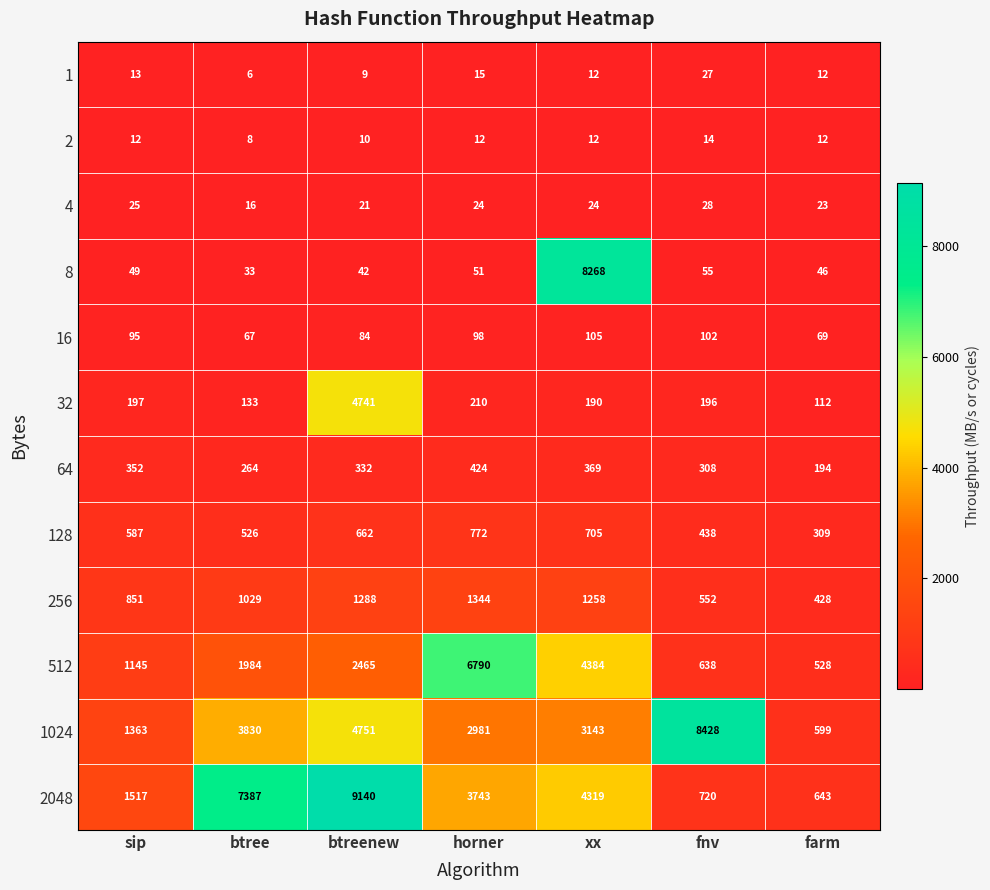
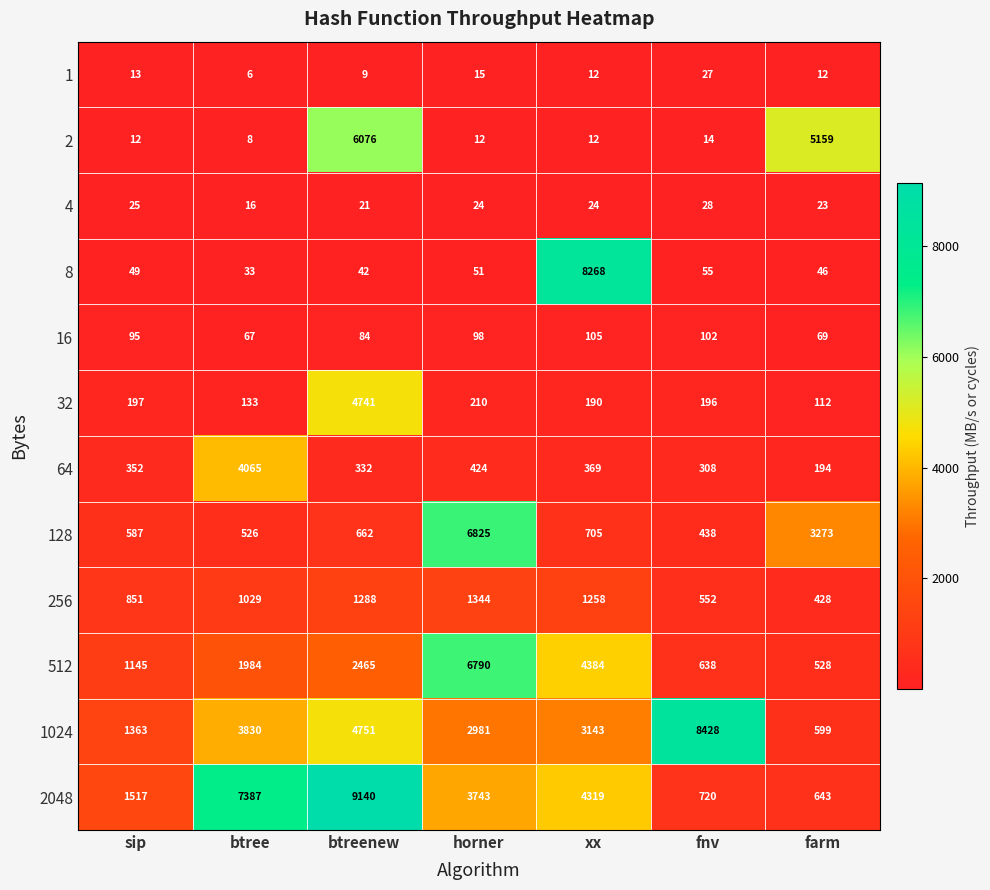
  {
    "1": {
      "sip": 13,
      "btree": 6,
      "btreenew": 9,
      "horner": 15,
      "xx": 12,
      "fnv": 27,
      "farm": 12
    },
    "2": {
      "sip": 12,
      "btree": 8,
-     "btreenew": 10,
+     "btreenew": 6076,
      "horner": 12,
      "xx": 12,
      "fnv": 14,
-     "farm": 12
+     "farm": 5159
    },
    "4": {
      "sip": 25,
      "btree": 16,
      "btreenew": 21,
      "horner": 24,
      "xx": 24,
      "fnv": 28,
      "farm": 23
    },
    "8": {
      "sip": 49,
      "btree": 33,
      "btreenew": 42,
      "horner": 51,
      "xx": 8268,
      "fnv": 55,
      "farm": 46
    },
    "16": {
      "sip": 95,
      "btree": 67,
      "btreenew": 84,
      "horner": 98,
      "xx": 105,
      "fnv": 102,
      "farm": 69
    },
    "32": {
      "sip": 197,
      "btree": 133,
      "btreenew": 4741,
      "horner": 210,
      "xx": 190,
      "fnv": 196,
      "farm": 112
    },
    "64": {
      "sip": 352,
-     "btree": 264,
+     "btree": 4065,
      "btreenew": 332,
      "horner": 424,
      "xx": 369,
      "fnv": 308,
      "farm": 194
    },
    "128": {
      "sip": 587,
      "btree": 526,
      "btreenew": 662,
-     "horner": 772,
+     "horner": 6825,
      "xx": 705,
      "fnv": 438,
-     "farm": 309
+     "farm": 3273
    },
    "256": {
      "sip": 851,
      "btree": 1029,
      "btreenew": 1288,
      "horner": 1344,
      "xx": 1258,
      "fnv": 552,
      "farm": 428
    },
    "512": {
      "sip": 1145,
      "btree": 1984,
      "btreenew": 2465,
      "horner": 6790,
      "xx": 4384,
      "fnv": 638,
      "farm": 528
    },
    "1024": {
      "sip": 1363,
      "btree": 3830,
      "btreenew": 4751,
      "horner": 2981,
      "xx": 3143,
      "fnv": 8428,
      "farm": 599
    },
    "2048": {
      "sip": 1517,
      "btree": 7387,
      "btreenew": 9140,
      "horner": 3743,
      "xx": 4319,
      "fnv": 720,
      "farm": 643
    }
  }
